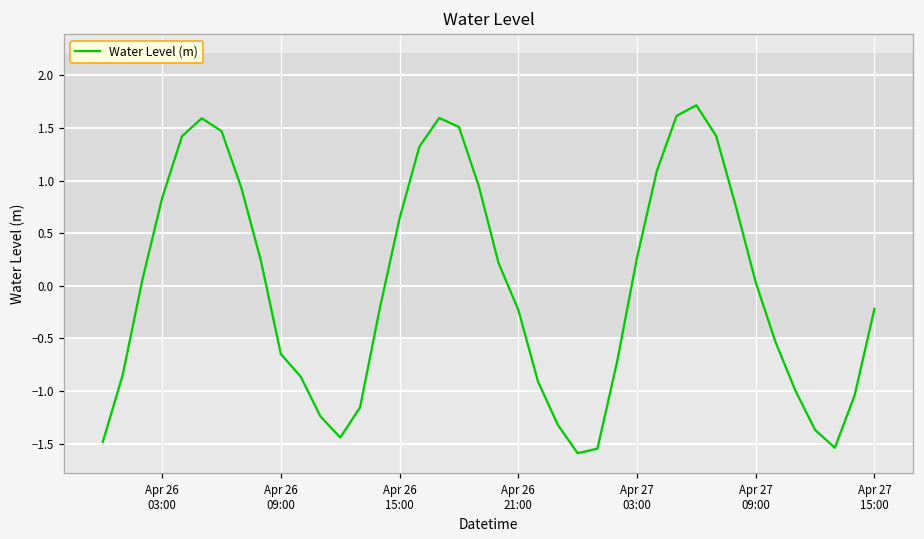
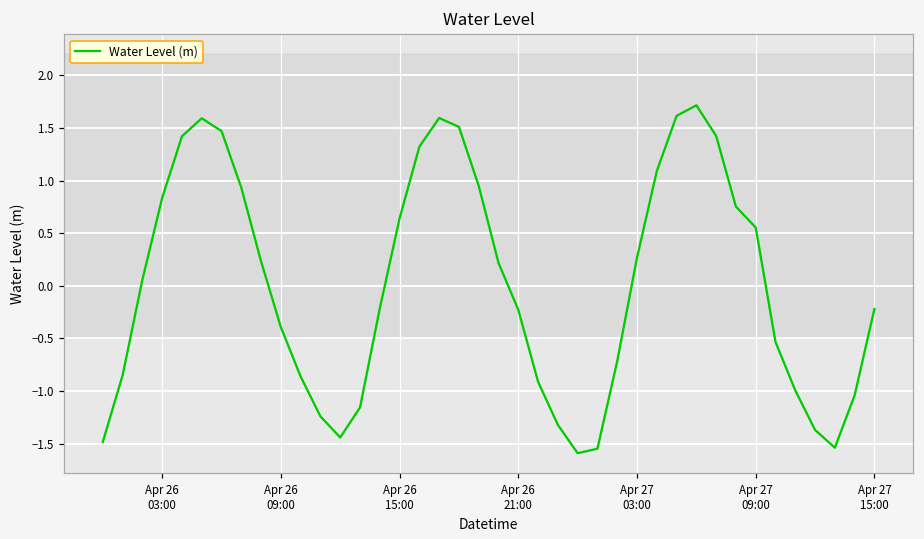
  {
    "Apr 26 03:00": 0.8,
-   "Apr 26 09:00": -0.6,
+   "Apr 26 09:00": -0.4,
    "Apr 26 15:00": 0.6,
    "Apr 26 21:00": -0.2,
    "Apr 27 03:00": 0.3,
-   "Apr 27 09:00": 0.0,
+   "Apr 27 09:00": 0.6,
    "Apr 27 15:00": -0.2
  }
